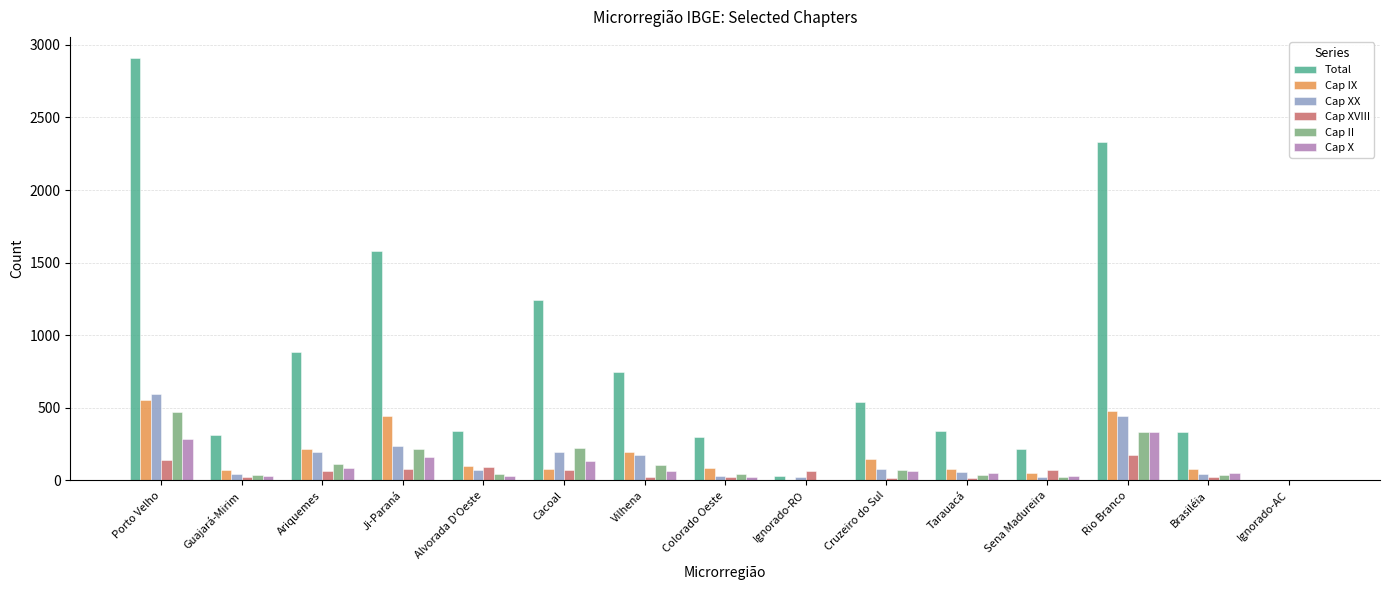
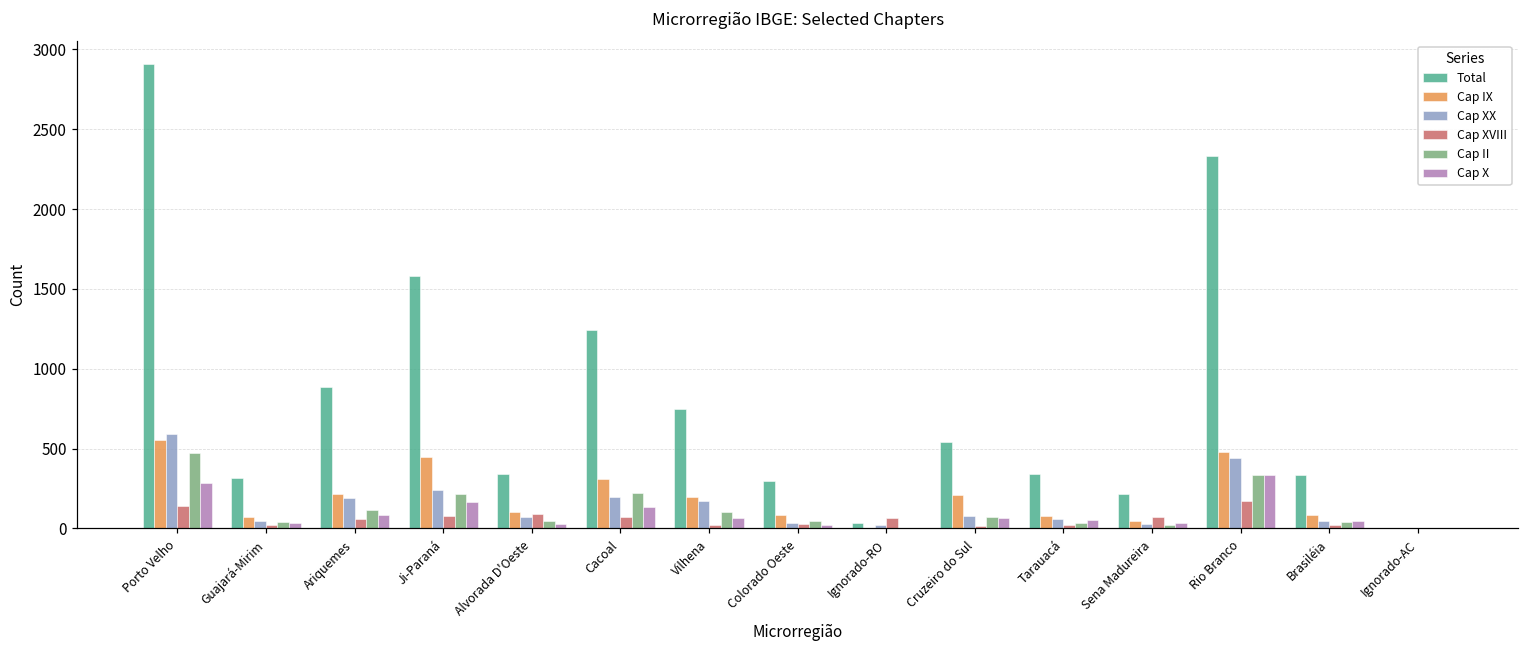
  {
    "Cap IX": {
      "Porto Velho": 550,
      "Guajará-Mirim": 70,
      "Ariquemes": 220,
      "Ji-Paraná": 450,
      "Alvorada D'Oeste": 100,
-     "Cacoal": 80,
+     "Cacoal": 310,
      "Vilhena": 200,
      "Colorado Oeste": 90,
-     "Cruzeiro do Sul": 150,
+     "Cruzeiro do Sul": 210,
      "Tarauacá": 80,
      "Sena Madureira": 50,
      "Rio Branco": 480,
      "Brasiléia": 80,
      "Ignorado-AC": 0
    },
    "Cap XVIII": {
      "Porto Velho": 140,
      "Guajará-Mirim": 30,
      "Ariquemes": 60,
      "Ji-Paraná": 80,
      "Alvorada D'Oeste": 90,
      "Cacoal": 70,
      "Vilhena": 20,
      "Colorado Oeste": 30,
      "Ignorado-RO": 60,
      "Tarauacá": 20,
      "Sena Madureira": 80,
      "Rio Branco": 180,
      "Brasiléia": 20
    }
  }
